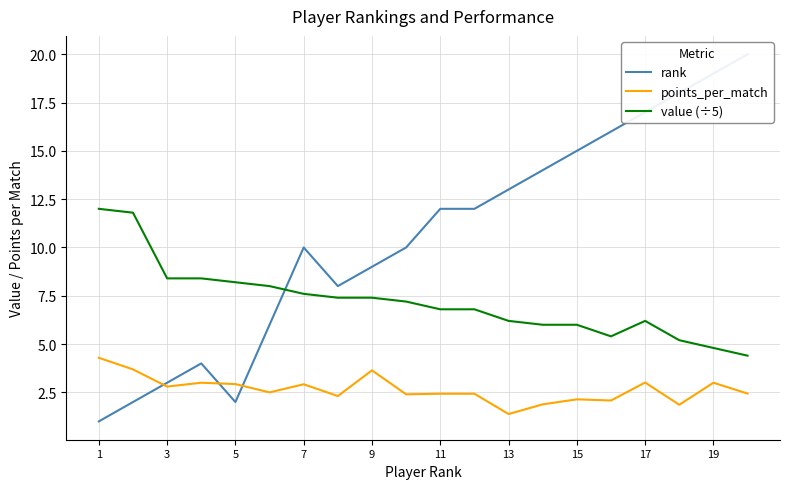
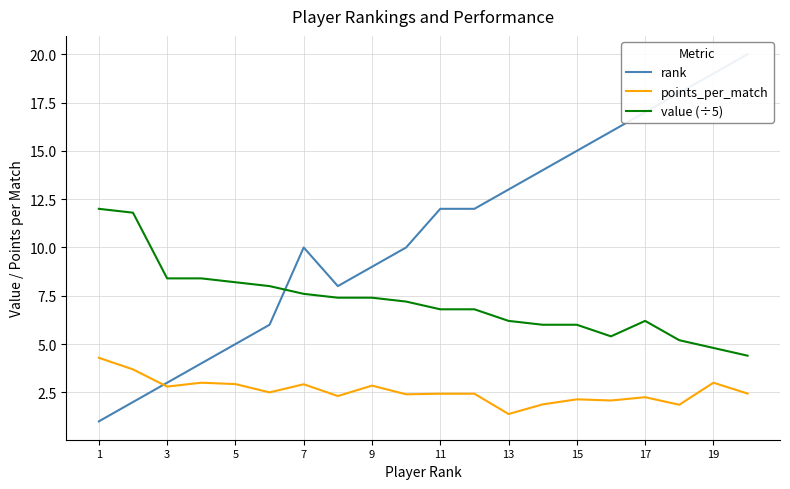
  {
    "rank": {
      "1": 1,
      "3": 3,
-     "5": 2,
+     "5": 5,
      "7": 10,
      "9": 9,
      "11": 12,
      "13": 13,
      "15": 15
    },
    "points_per_match": {
      "1": 4.3,
      "3": 2.8,
      "5": 2.9,
      "7": 2.9,
-     "9": 3.6,
+     "9": 2.9,
      "11": 2.4,
      "13": 1.4,
      "15": 2.1,
-     "17": 3.0,
+     "17": 2.3,
      "19": 3.0
    },
    "value (÷5)": {
      "1": 12.0,
      "3": 8.4,
      "5": 8.2,
      "7": 7.6,
      "9": 7.4,
      "11": 6.8,
      "13": 6.2,
      "15": 6.0,
      "17": 6.2,
      "19": 4.8
    }
  }
